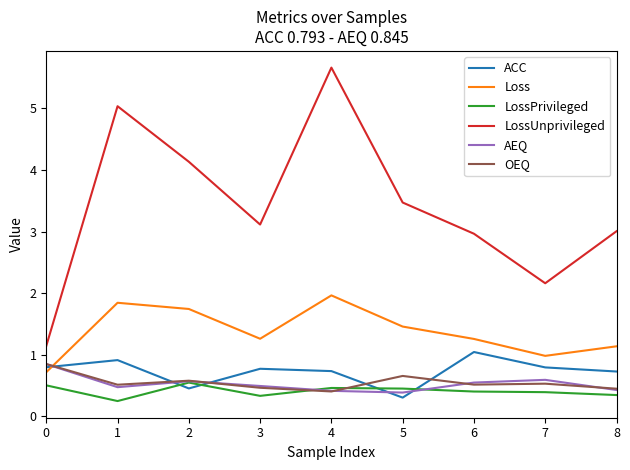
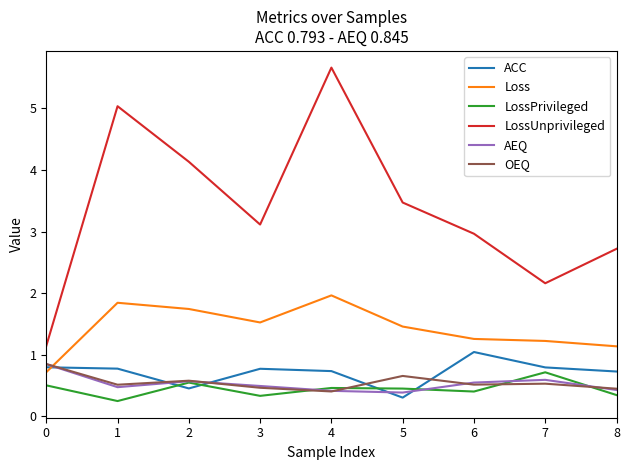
  {
    "ACC": {
      "0": 0.8,
-     "1": 0.9,
+     "1": 0.8,
      "2": 0.4,
      "3": 0.8,
      "4": 0.7,
      "5": 0.3,
      "6": 1.0,
      "7": 0.8,
      "8": 0.7
    },
    "Loss": {
      "0": 0.7,
      "1": 1.8,
      "2": 1.7,
-     "3": 1.3,
+     "3": 1.5,
      "4": 2.0,
      "5": 1.5,
      "6": 1.3,
-     "7": 1.0,
+     "7": 1.2,
      "8": 1.1
    },
    "LossPrivileged": {
      "0": 0.5,
      "1": 0.2,
      "3": 0.3,
      "4": 0.5,
      "5": 0.4,
      "6": 0.4,
-     "7": 0.4,
+     "7": 0.7,
      "8": 0.3
    },
    "LossUnprivileged": {
      "0": 1.1,
      "1": 5.0,
      "2": 4.1,
      "3": 3.1,
      "4": 5.7,
      "5": 3.5,
      "6": 3.0,
      "7": 2.2,
-     "8": 3.0
+     "8": 2.7
    },
    "AEQ": {
      "5": 0.4,
      "7": 0.6
    },
    "OEQ": {
      "5": 0.7,
      "7": 0.5
    }
  }
